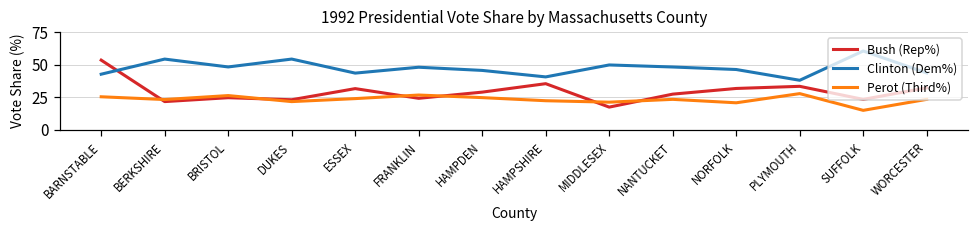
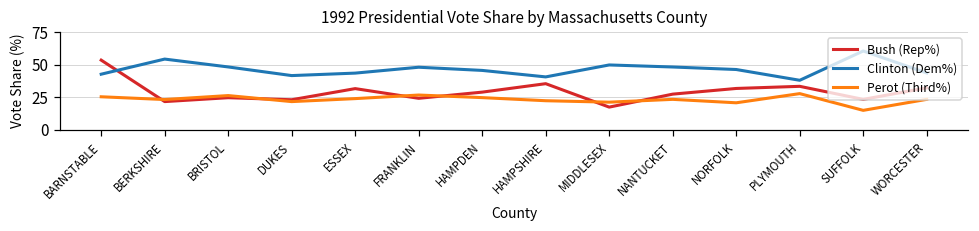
  {
    "Bush (Rep%)": {
      "BARNSTABLE": 54,
      "ESSEX": 32,
      "FRANKLIN": 24,
      "HAMPDEN": 29,
      "HAMPSHIRE": 36,
      "MIDDLESEX": 18,
      "NANTUCKET": 27,
      "NORFOLK": 32,
      "PLYMOUTH": 33,
      "SUFFOLK": 23
    },
    "Clinton (Dem%)": {
      "BARNSTABLE": 43,
      "BERKSHIRE": 54,
      "BRISTOL": 48,
-     "DUKES": 54,
+     "DUKES": 42,
      "ESSEX": 44,
      "FRANKLIN": 48,
      "HAMPDEN": 46,
      "HAMPSHIRE": 41,
      "MIDDLESEX": 50,
      "NANTUCKET": 48,
      "NORFOLK": 46,
      "PLYMOUTH": 38
    },
    "Perot (Third%)": {
      "BARNSTABLE": 25,
      "ESSEX": 24,
      "FRANKLIN": 27,
      "HAMPDEN": 25,
      "HAMPSHIRE": 22,
      "MIDDLESEX": 21,
      "NANTUCKET": 23,
      "NORFOLK": 21,
      "PLYMOUTH": 28,
      "SUFFOLK": 15,
      "WORCESTER": 23
    }
  }
